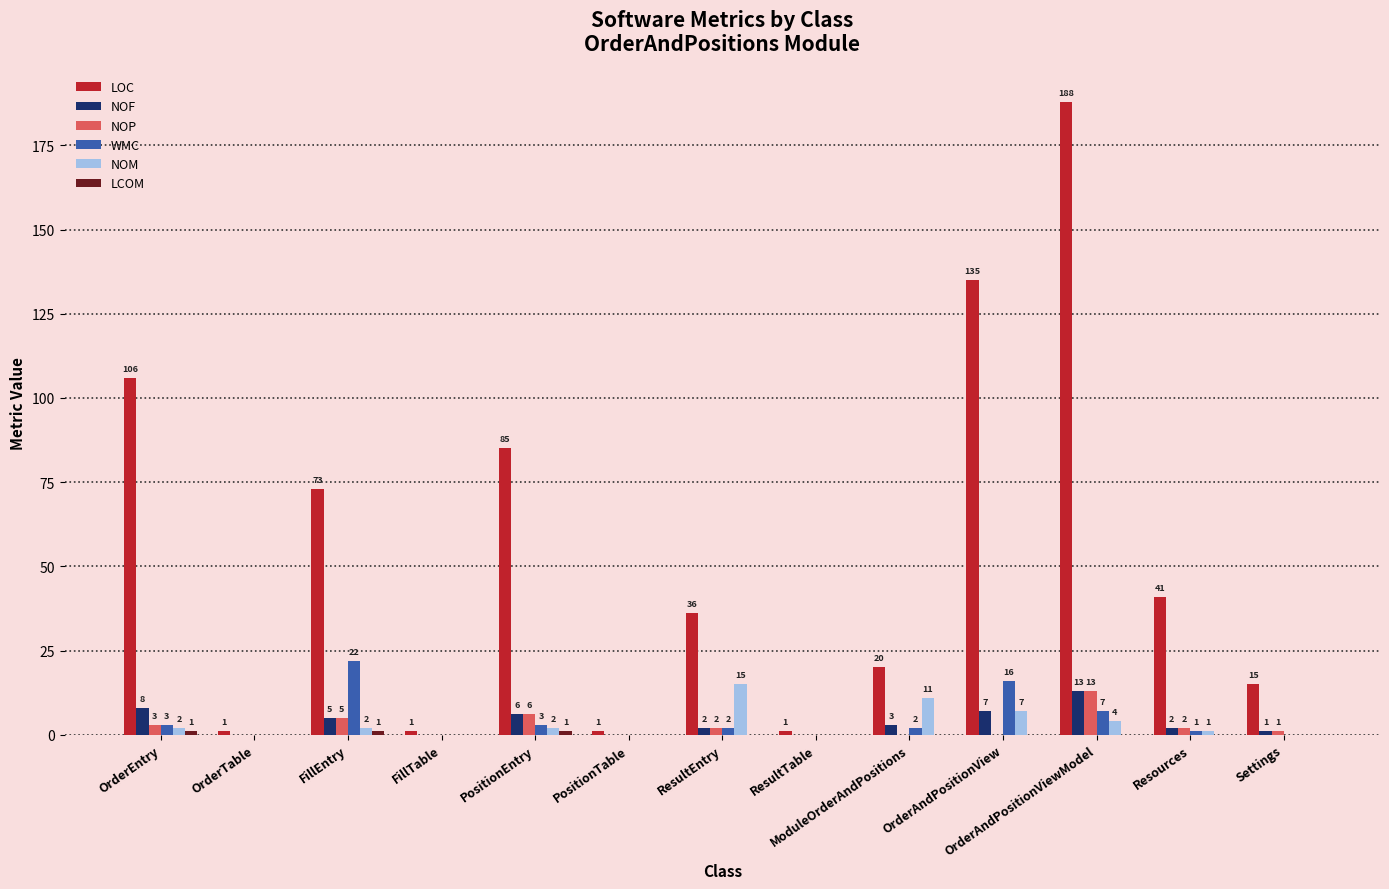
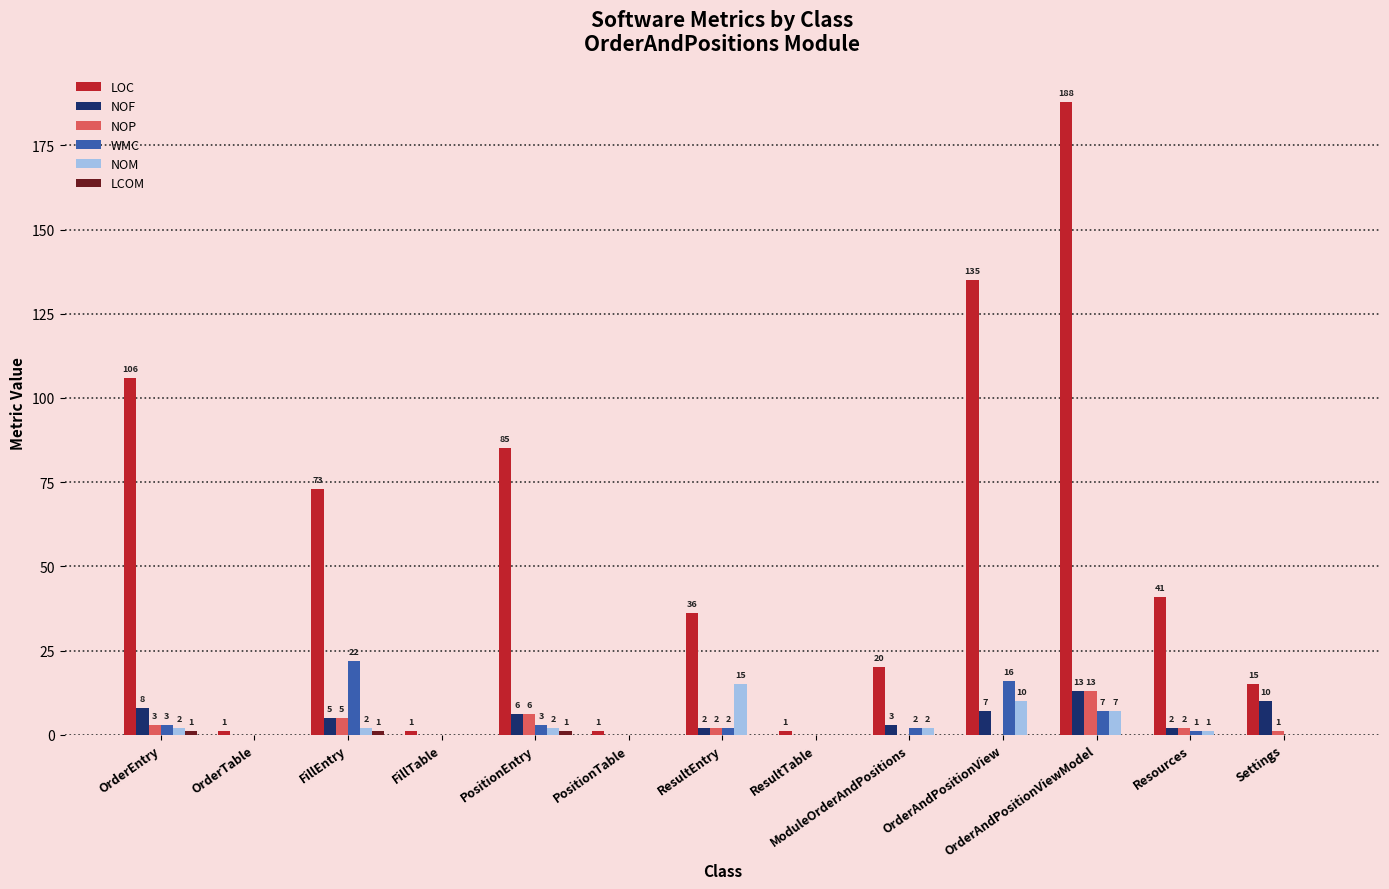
  {
    "LOC": {
      "OrderEntry": 106,
      "OrderTable": 1,
      "FillEntry": 73,
      "FillTable": 1,
      "PositionEntry": 85,
      "PositionTable": 1,
      "ResultEntry": 36,
      "ResultTable": 1,
      "ModuleOrderAndPositions": 20,
      "OrderAndPositionView": 135,
      "OrderAndPositionViewModel": 188,
      "Resources": 41,
      "Settings": 15
    },
    "NOF": {
      "OrderEntry": 8,
      "FillEntry": 5,
      "PositionEntry": 6,
      "ResultEntry": 2,
      "ModuleOrderAndPositions": 3,
      "OrderAndPositionView": 7,
      "OrderAndPositionViewModel": 13,
      "Resources": 2,
-     "Settings": 1
+     "Settings": 10
    },
    "NOP": {
      "OrderEntry": 3,
      "FillEntry": 5,
      "PositionEntry": 6,
      "ResultEntry": 2,
      "OrderAndPositionViewModel": 13,
      "Resources": 2,
      "Settings": 1
    },
    "WMC": {
      "OrderEntry": 3,
      "FillEntry": 22,
      "PositionEntry": 3,
      "ResultEntry": 2,
      "ModuleOrderAndPositions": 2,
      "OrderAndPositionView": 16,
      "OrderAndPositionViewModel": 7,
      "Resources": 1
    },
    "NOM": {
      "OrderEntry": 2,
      "FillEntry": 2,
      "PositionEntry": 2,
      "ResultEntry": 15,
-     "ModuleOrderAndPositions": 11,
-     "OrderAndPositionView": 7,
-     "OrderAndPositionViewModel": 4,
+     "ModuleOrderAndPositions": 2,
+     "OrderAndPositionView": 10,
+     "OrderAndPositionViewModel": 7,
      "Resources": 1
    },
    "LCOM": {
      "OrderEntry": 1,
      "FillEntry": 1,
      "PositionEntry": 1
    }
  }
